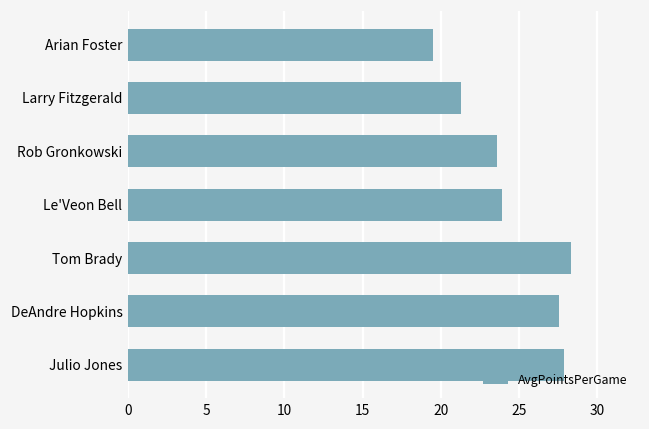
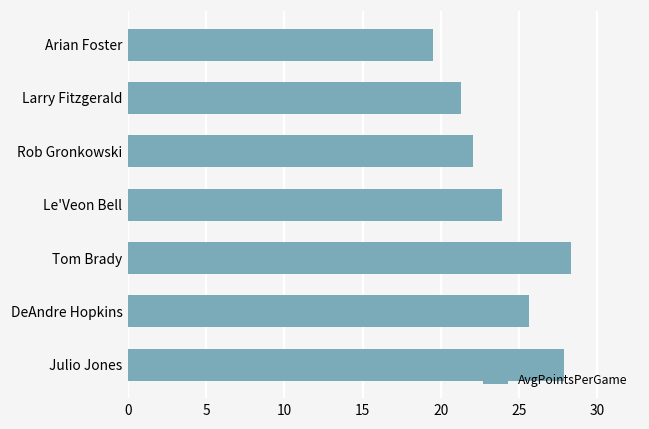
  {
    "Arian Foster": 19.5,
    "Larry Fitzgerald": 21.3,
-   "Rob Gronkowski": 23.6,
+   "Rob Gronkowski": 22.1,
    "Le'Veon Bell": 23.9,
    "Tom Brady": 28.3,
-   "DeAndre Hopkins": 27.5,
+   "DeAndre Hopkins": 25.7,
    "Julio Jones": 27.9
  }
